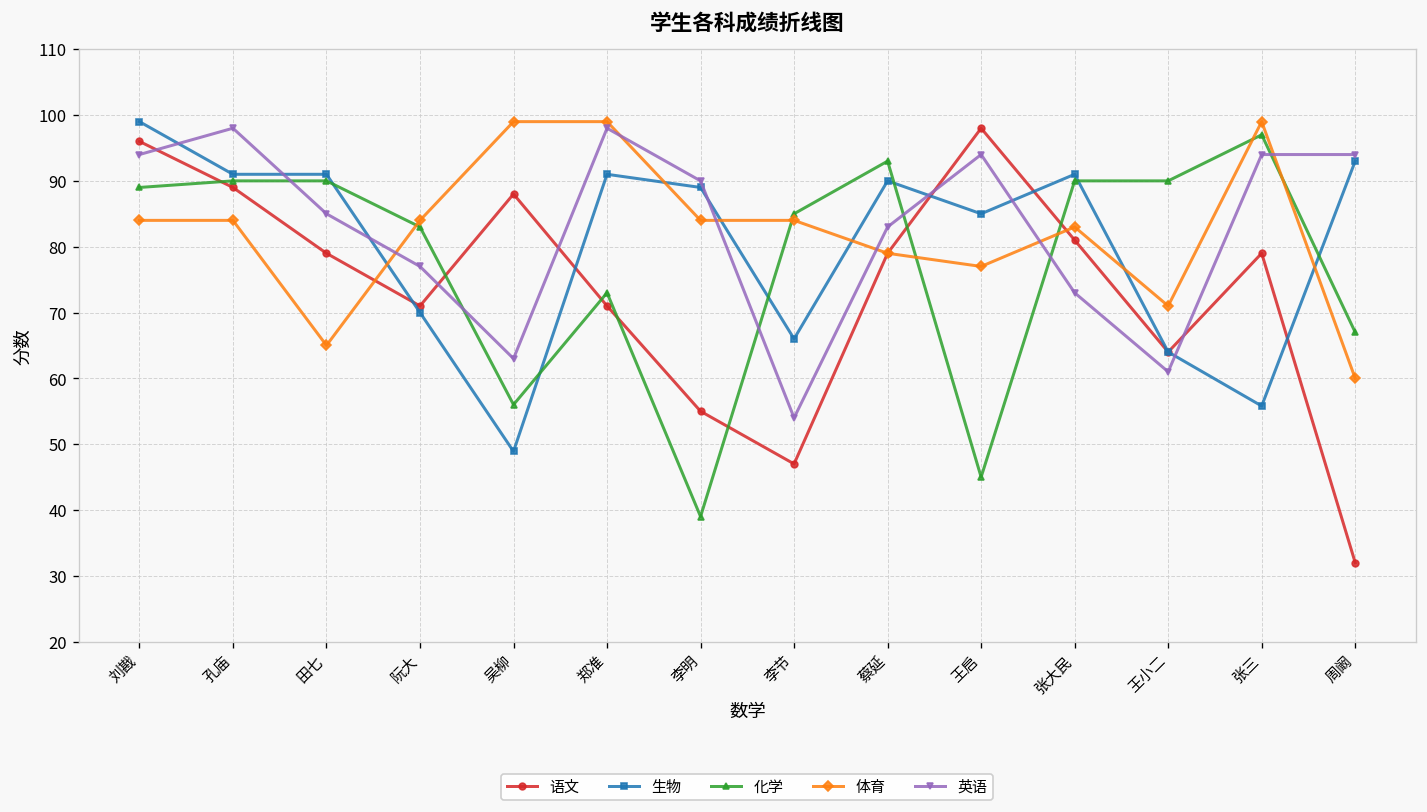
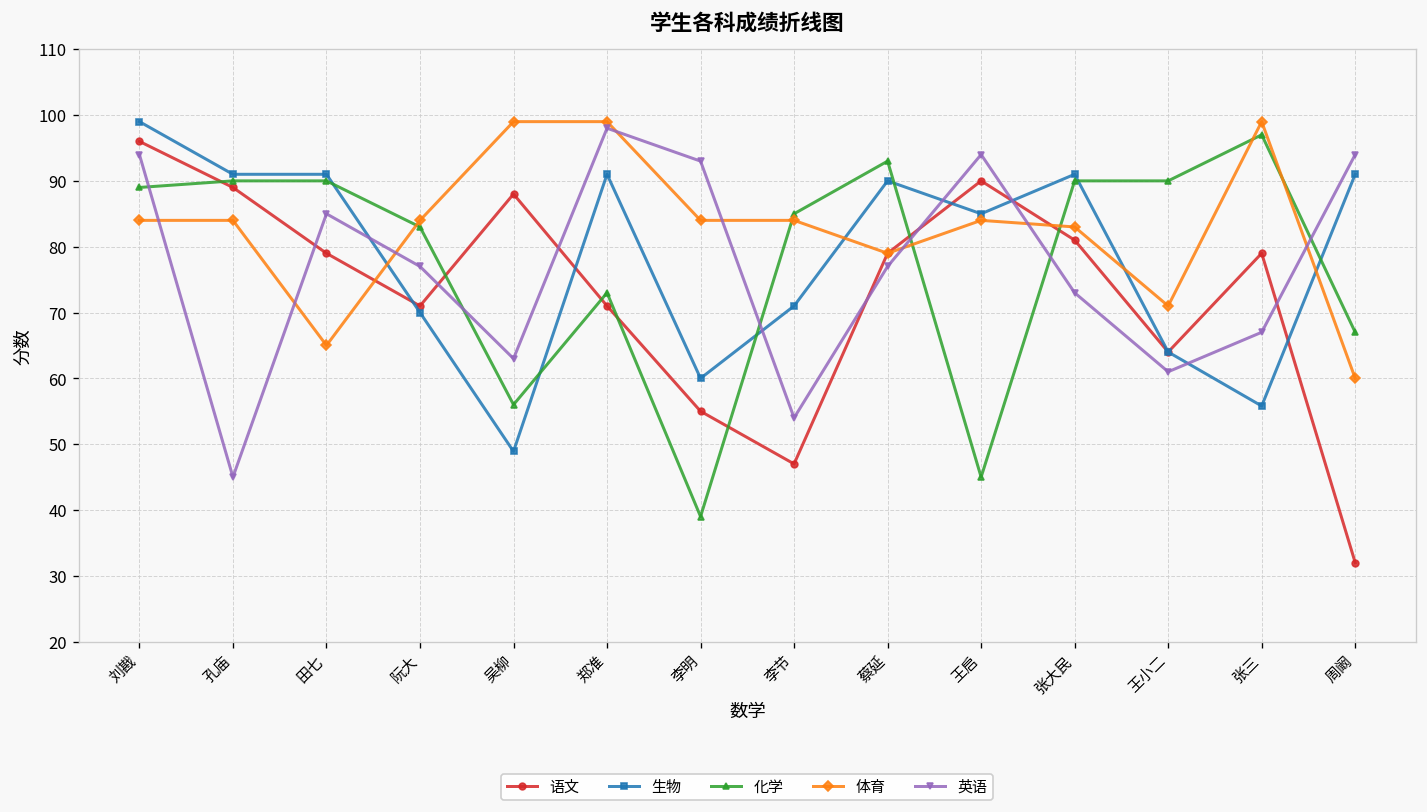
  {
    "语文": {
      "刘戡": 96,
      "孔庙": 89,
      "田七": 79,
      "阮大": 71,
      "吴柳": 88,
      "郑准": 71,
      "李明": 55,
      "李节": 47,
-     "王启": 98,
+     "王启": 90,
      "张大民": 81,
      "张三": 79,
      "周阚": 32
    },
    "生物": {
      "刘戡": 99,
      "孔庙": 91,
      "田七": 91,
      "阮大": 70,
      "吴柳": 49,
      "郑准": 91,
-     "李明": 89,
-     "李节": 66,
+     "李明": 60,
+     "李节": 71,
      "蔡延": 90,
      "王启": 85,
      "张大民": 91,
      "张三": 56,
-     "周阚": 93
+     "周阚": 91
    },
    "化学": {
      "刘戡": 89,
      "孔庙": 90,
      "田七": 90,
      "阮大": 83,
      "吴柳": 56,
      "郑准": 73,
      "李明": 39,
      "李节": 85,
      "蔡延": 93,
      "王启": 45,
      "张大民": 90,
      "王小二": 90,
      "张三": 97,
      "周阚": 67
    },
    "体育": {
      "刘戡": 84,
      "孔庙": 84,
      "田七": 65,
      "阮大": 84,
      "吴柳": 99,
      "郑准": 99,
      "李明": 84,
      "李节": 84,
-     "王启": 77,
+     "王启": 84,
      "张大民": 83,
      "王小二": 71,
      "张三": 99,
      "周阚": 60
    },
    "英语": {
      "刘戡": 94,
-     "孔庙": 98,
+     "孔庙": 45,
      "田七": 85,
      "阮大": 77,
      "吴柳": 63,
      "郑准": 98,
-     "李明": 90,
+     "李明": 93,
      "李节": 54,
-     "蔡延": 83,
+     "蔡延": 77,
      "王启": 94,
      "张大民": 73,
      "王小二": 61,
-     "张三": 94,
+     "张三": 67,
      "周阚": 94
    }
  }
